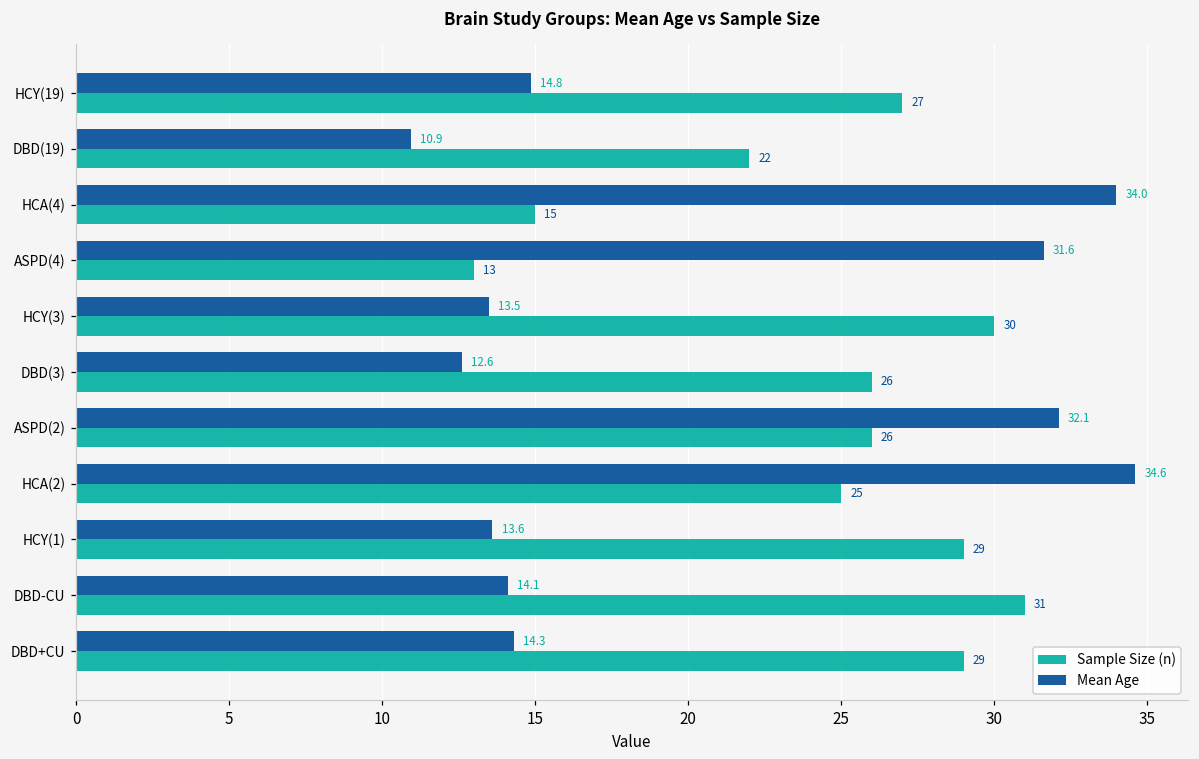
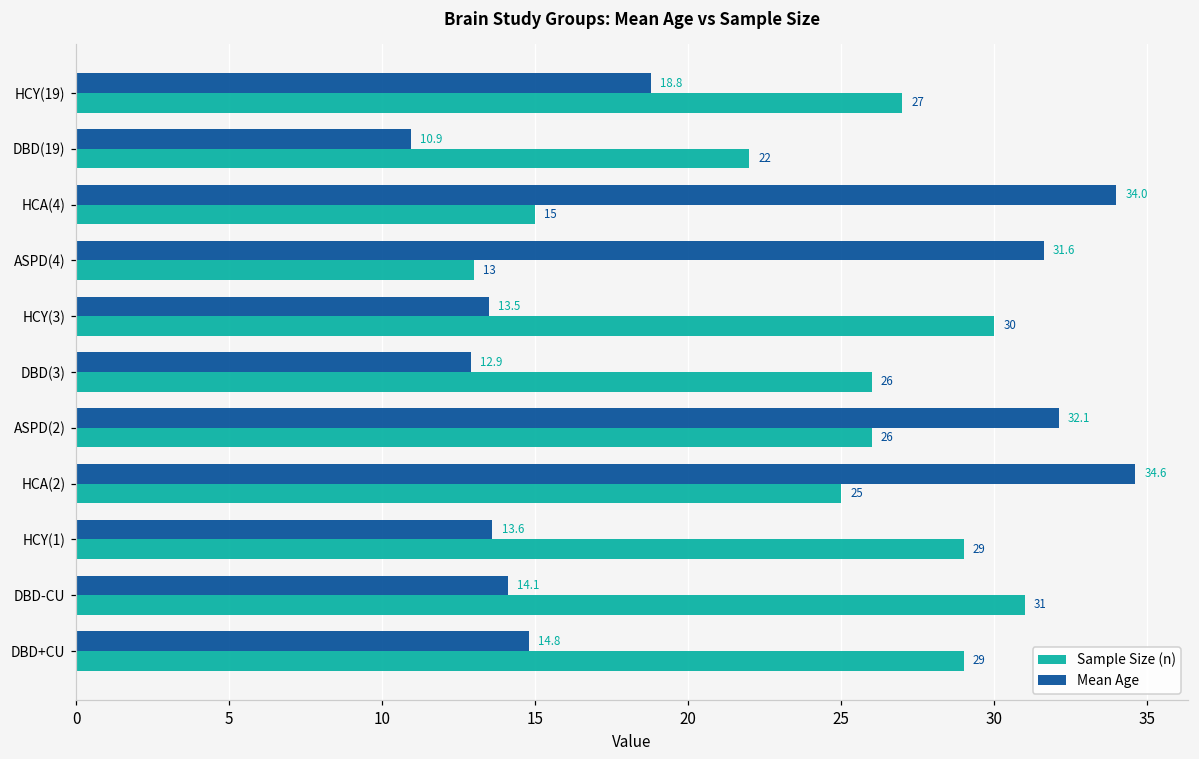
  {
    "Sample Size (n)": {
      "HCY(19)": 27,
      "DBD(19)": 22,
      "HCA(4)": 15,
      "ASPD(4)": 13,
      "HCY(3)": 30,
      "DBD(3)": 26,
      "ASPD(2)": 26,
      "HCA(2)": 25,
      "HCY(1)": 29,
      "DBD-CU": 31,
      "DBD+CU": 29
    },
    "Mean Age": {
-     "HCY(19)": 14.8,
+     "HCY(19)": 18.8,
      "DBD(19)": 10.9,
      "HCA(4)": 34.0,
      "ASPD(4)": 31.6,
      "HCY(3)": 13.5,
-     "DBD(3)": 12.6,
+     "DBD(3)": 12.9,
      "ASPD(2)": 32.1,
      "HCA(2)": 34.6,
      "HCY(1)": 13.6,
      "DBD-CU": 14.1,
-     "DBD+CU": 14.3
+     "DBD+CU": 14.8
    }
  }
